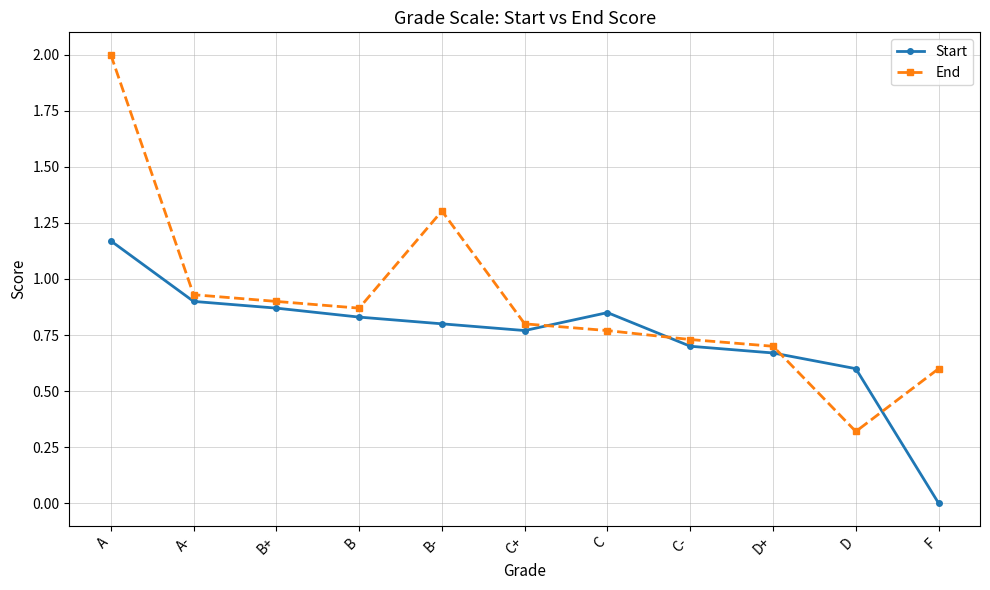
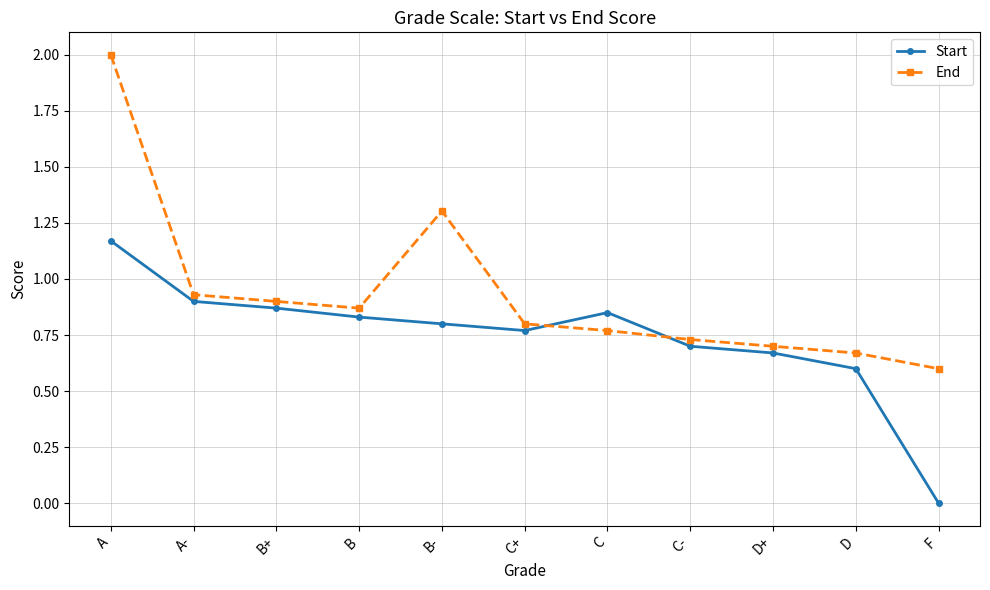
  {
    "Start": {
      "A": 1.17,
      "A-": 0.90,
      "B+": 0.87,
      "B": 0.83,
      "B-": 0.80,
      "C+": 0.77,
      "C": 0.85,
      "C-": 0.70,
      "D+": 0.67,
      "D": 0.60,
      "F": 0.00
    },
    "End": {
      "A": 2.00,
      "A-": 0.93,
      "B+": 0.90,
      "B": 0.87,
      "B-": 1.30,
      "C+": 0.80,
      "C": 0.77,
      "C-": 0.73,
      "D+": 0.70,
-     "D": 0.32,
+     "D": 0.67,
      "F": 0.60
    }
  }
